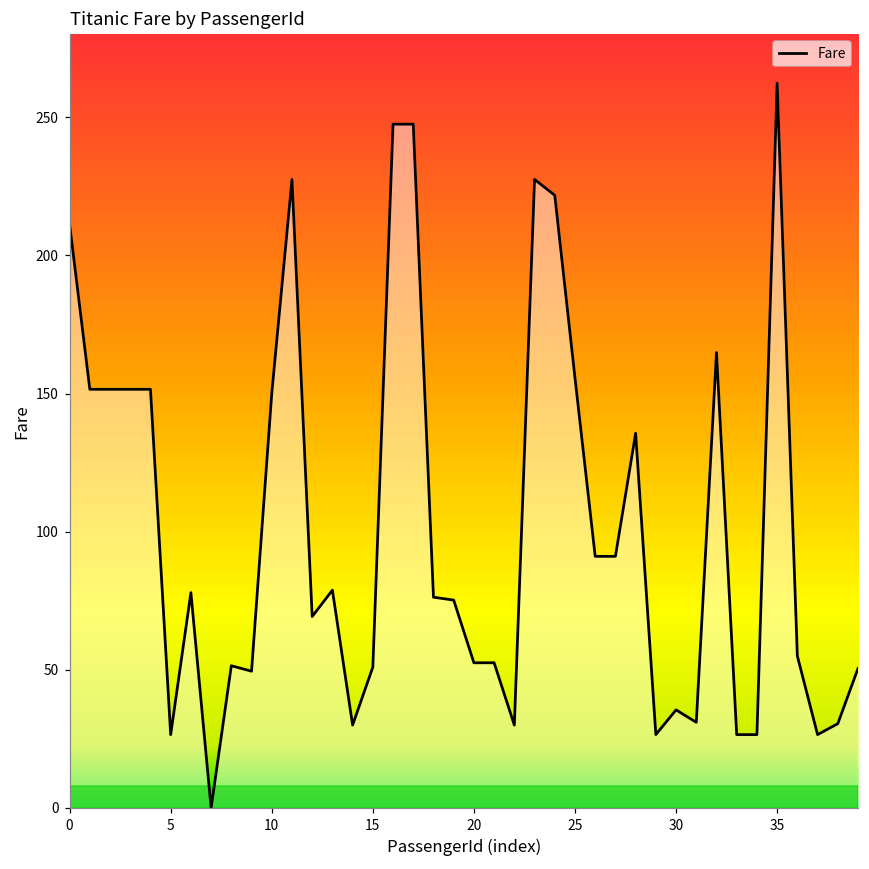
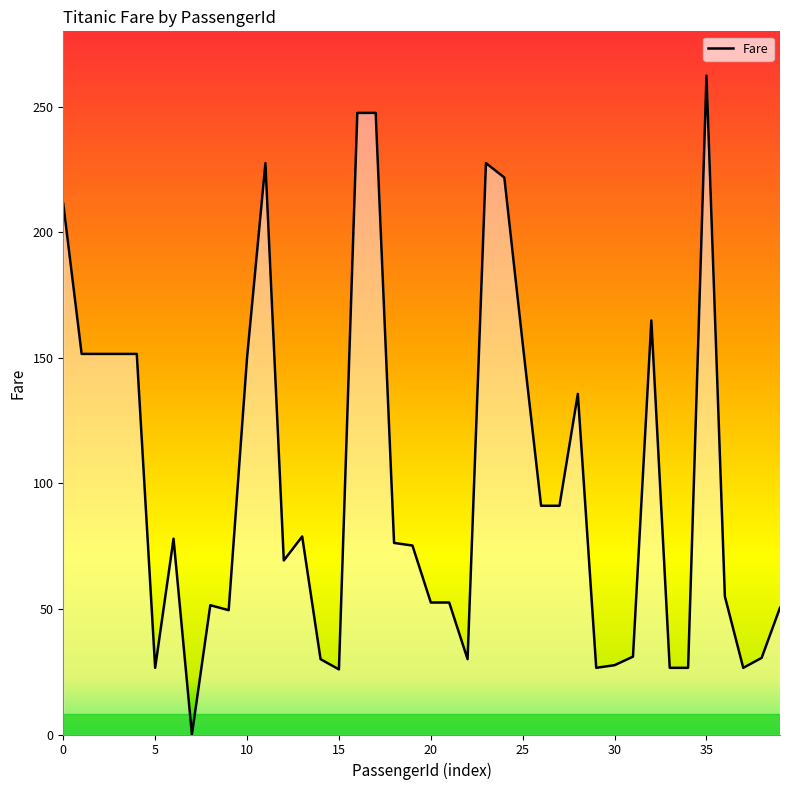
  {
    "0": 211,
    "5": 27,
    "10": 150,
-   "15": 51,
+   "15": 26,
    "20": 53,
    "25": 156,
-   "30": 36,
+   "30": 28,
    "35": 262
  }
